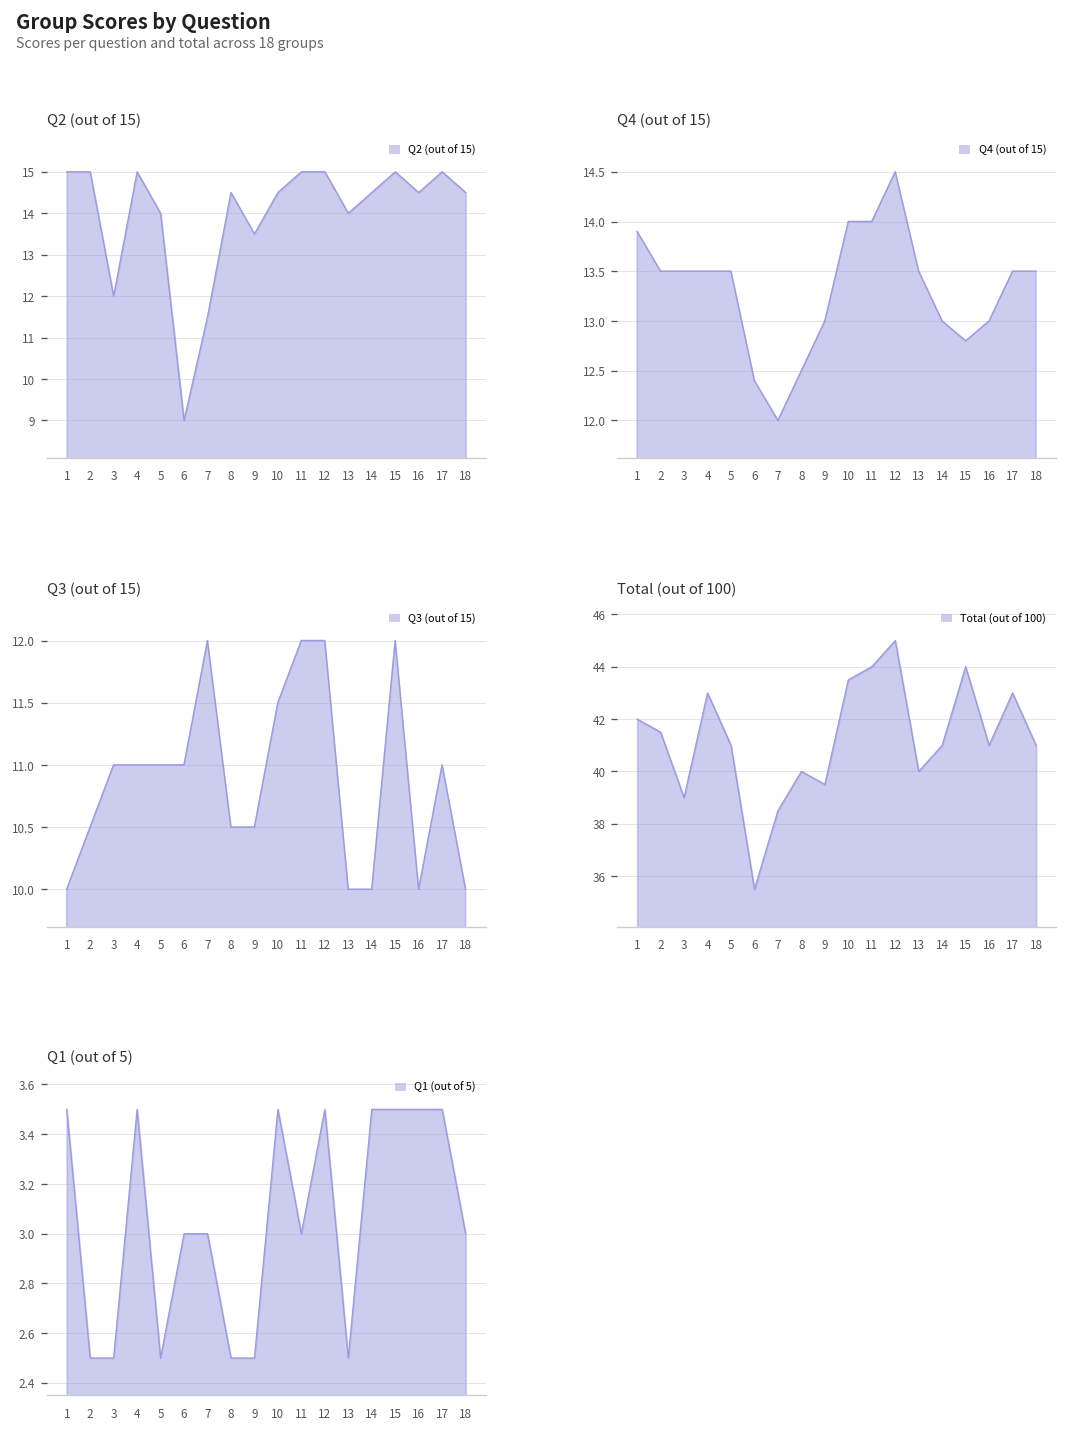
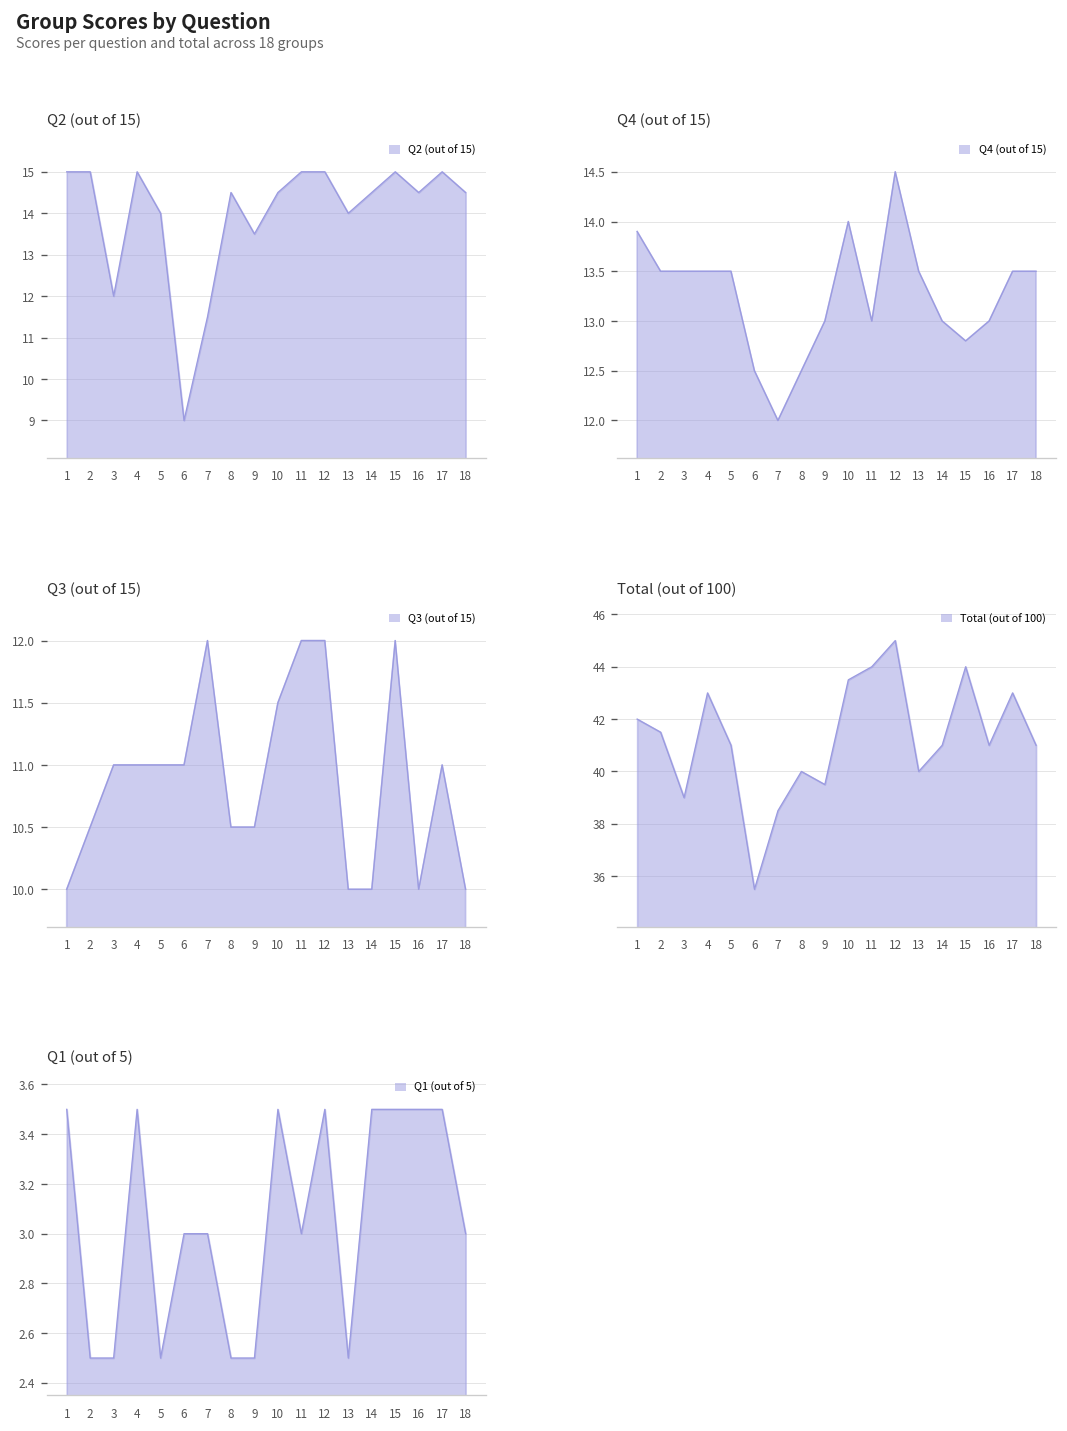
  {
    "Q2 (out of 15)": {
      "1": 15.0,
      "2": 15.0,
      "3": 12.0,
      "4": 15.0,
      "5": 14.0,
      "6": 9.0,
      "7": 11.5,
      "8": 14.5,
      "9": 13.5,
      "10": 14.5,
      "11": 15.0,
      "12": 15.0,
      "13": 14.0,
      "14": 14.5,
      "15": 15.0,
      "16": 14.5,
      "17": 15.0,
      "18": 14.5
    },
    "Q4 (out of 15)": {
      "1": 13.9,
      "2": 13.5,
      "3": 13.5,
      "4": 13.5,
      "5": 13.5,
-     "6": 12.4,
+     "6": 12.5,
      "7": 12.0,
      "8": 12.5,
      "9": 13.0,
      "10": 14.0,
-     "11": 14,
+     "11": 13,
      "12": 14.5,
      "13": 13.5,
      "14": 13.0,
      "15": 12.8,
      "16": 13.0,
      "17": 13.5,
      "18": 13.5
    },
    "Q3 (out of 15)": {
      "1": 10.00,
      "2": 10.50,
      "3": 11.00,
      "4": 11.00,
      "5": 11.00,
      "6": 11.00,
      "7": 12.00,
      "8": 10.50,
      "9": 10.50,
      "10": 11.50,
      "11": 12.00,
      "12": 12.00,
      "13": 10.00,
      "14": 10.00,
      "15": 12.00,
      "16": 10.00,
      "17": 11.00,
      "18": 10.00
    },
    "Total (out of 100)": {
      "1": 42.0,
      "2": 41.5,
      "3": 39.0,
      "4": 43.0,
      "5": 41.0,
      "6": 35.5,
      "7": 38.5,
      "8": 40.0,
      "9": 39.5,
      "10": 43.5,
      "11": 44.0,
      "12": 45.0,
      "13": 40.0,
      "14": 41.0,
      "15": 44.0,
      "16": 41.0,
      "17": 43.0,
      "18": 41.0
    },
    "Q1 (out of 5)": {
      "1": 3.50,
      "2": 2.50,
      "3": 2.50,
      "4": 3.50,
      "5": 2.50,
      "6": 3.00,
      "7": 3.00,
      "8": 2.50,
      "9": 2.50,
      "10": 3.50,
      "11": 3.00,
      "12": 3.50,
      "13": 2.50,
      "14": 3.50,
      "15": 3.50,
      "16": 3.50,
      "17": 3.50,
      "18": 3.00
    }
  }
